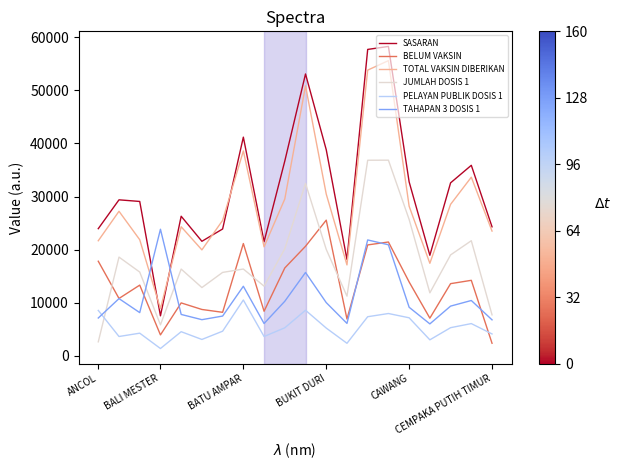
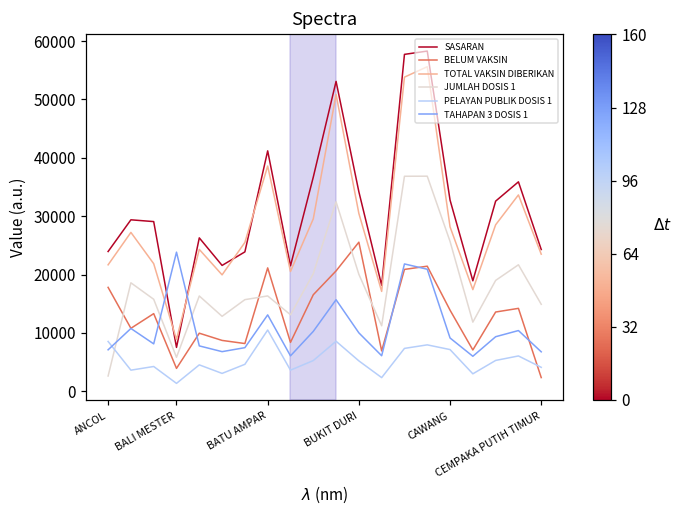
  {
    "SASARAN": {
      "ANCOL": 24000,
      "BALI MESTER": 8000,
      "BATU AMPAR": 41000,
-     "BUKIT DURI": 39000,
+     "BUKIT DURI": 34000,
      "CAWANG": 33000,
      "CEMPAKA PUTIH TIMUR": 24000
    },
    "BELUM VAKSIN": {
      "ANCOL": 18000,
      "BALI MESTER": 4000,
      "BATU AMPAR": 21000,
      "BUKIT DURI": 26000,
      "CAWANG": 14000,
      "CEMPAKA PUTIH TIMUR": 2000
    },
    "TOTAL VAKSIN DIBERIKAN": {
      "ANCOL": 22000,
      "BALI MESTER": 9000,
      "BATU AMPAR": 39000,
      "BUKIT DURI": 30000,
      "CAWANG": 28000,
      "CEMPAKA PUTIH TIMUR": 23000
    },
    "JUMLAH DOSIS 1": {
      "ANCOL": 3000,
      "BALI MESTER": 6000,
      "BATU AMPAR": 16000,
      "BUKIT DURI": 20000,
      "CAWANG": 26000,
-     "CEMPAKA PUTIH TIMUR": 8000
+     "CEMPAKA PUTIH TIMUR": 15000
    },
    "PELAYAN PUBLIK DOSIS 1": {
      "ANCOL": 9000,
      "BALI MESTER": 1000,
      "BATU AMPAR": 11000,
      "BUKIT DURI": 5000,
      "CAWANG": 7000,
      "CEMPAKA PUTIH TIMUR": 4000
    },
    "TAHAPAN 3 DOSIS 1": {
      "ANCOL": 7000,
      "BALI MESTER": 24000,
      "BATU AMPAR": 13000,
      "BUKIT DURI": 10000,
      "CAWANG": 9000,
      "CEMPAKA PUTIH TIMUR": 7000
    }
  }
